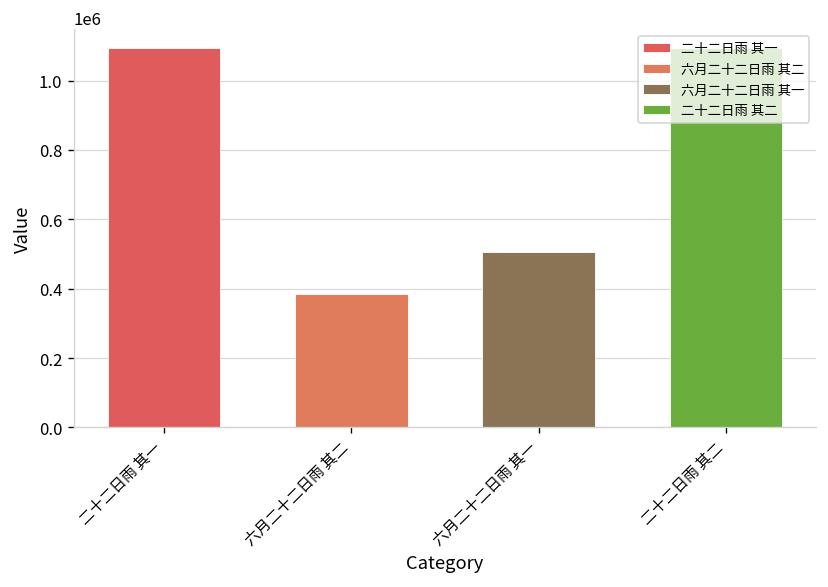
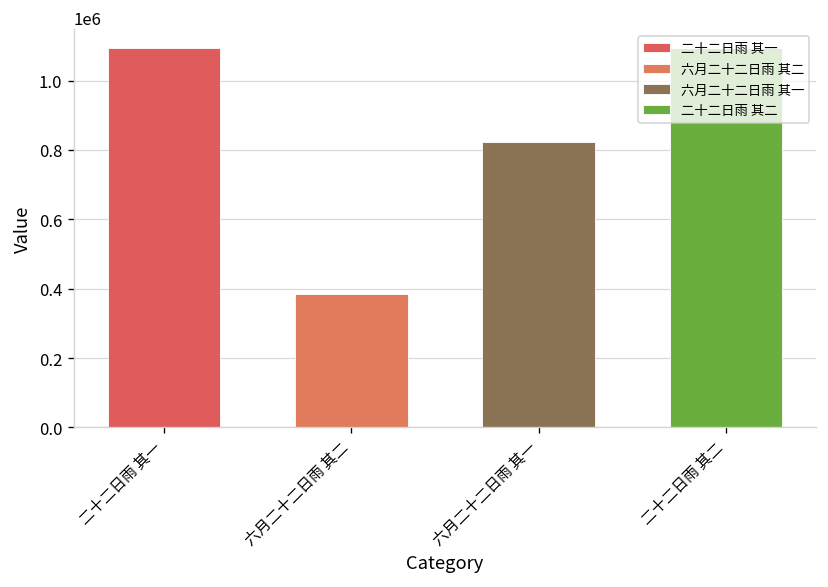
  {
    "二十二日雨 其一": 1090000,
    "六月二十二日雨 其二": 380000,
-   "六月二十二日雨 其一": 510000
+   "六月二十二日雨 其一": 820000
  }
